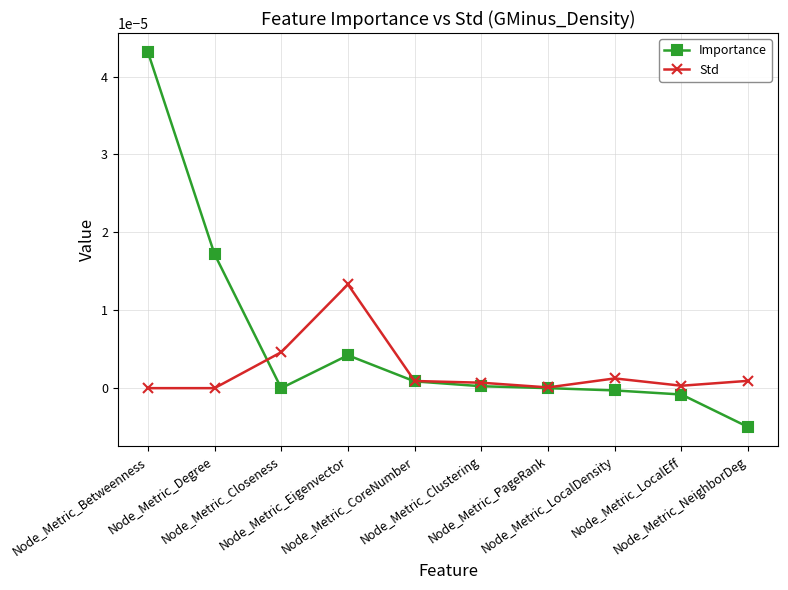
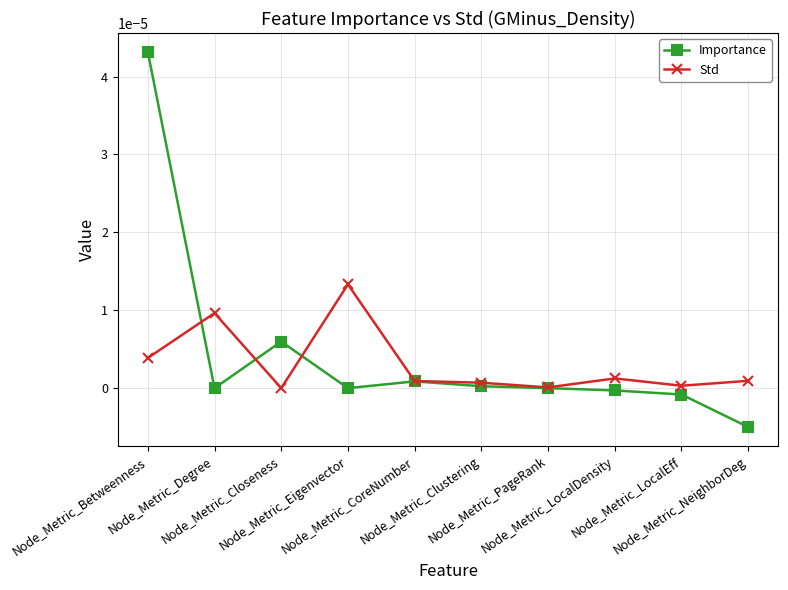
  {
    "Importance": {
      "Node_Metric_Betweenness": 0.000043,
-     "Node_Metric_Degree": 0.00002,
-     "Node_Metric_Closeness": 0.00000,
-     "Node_Metric_Eigenvector": 0.000004,
+     "Node_Metric_Degree": 0.00000,
+     "Node_Metric_Closeness": 0.00001,
+     "Node_Metric_Eigenvector": 0.000000,
      "Node_Metric_Clustering": 0.000000,
      "Node_Metric_LocalDensity": 0.000000,
      "Node_Metric_LocalEff": -0.000001,
      "Node_Metric_NeighborDeg": -0.000005
    },
    "Std": {
-     "Node_Metric_Betweenness": 0.000000,
-     "Node_Metric_Degree": 0.00000,
-     "Node_Metric_Closeness": 0.000005,
+     "Node_Metric_Betweenness": 0.000004,
+     "Node_Metric_Degree": 0.00001,
+     "Node_Metric_Closeness": 0.000000,
      "Node_Metric_Eigenvector": 0.000013,
      "Node_Metric_Clustering": 0.000001,
      "Node_Metric_LocalDensity": 0.000001,
      "Node_Metric_LocalEff": 0.000000,
      "Node_Metric_NeighborDeg": 0.000001
    }
  }
